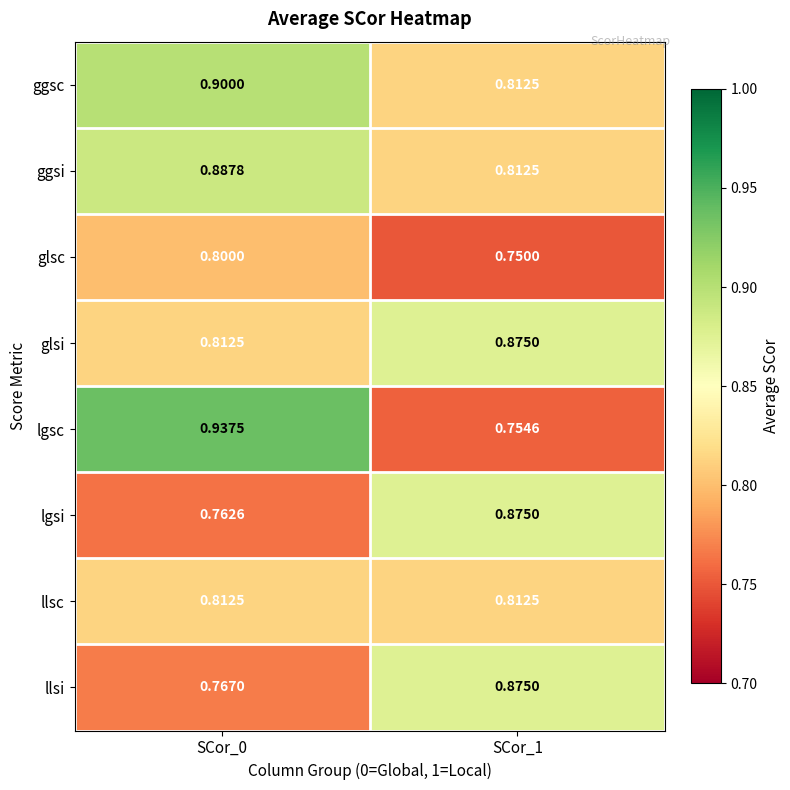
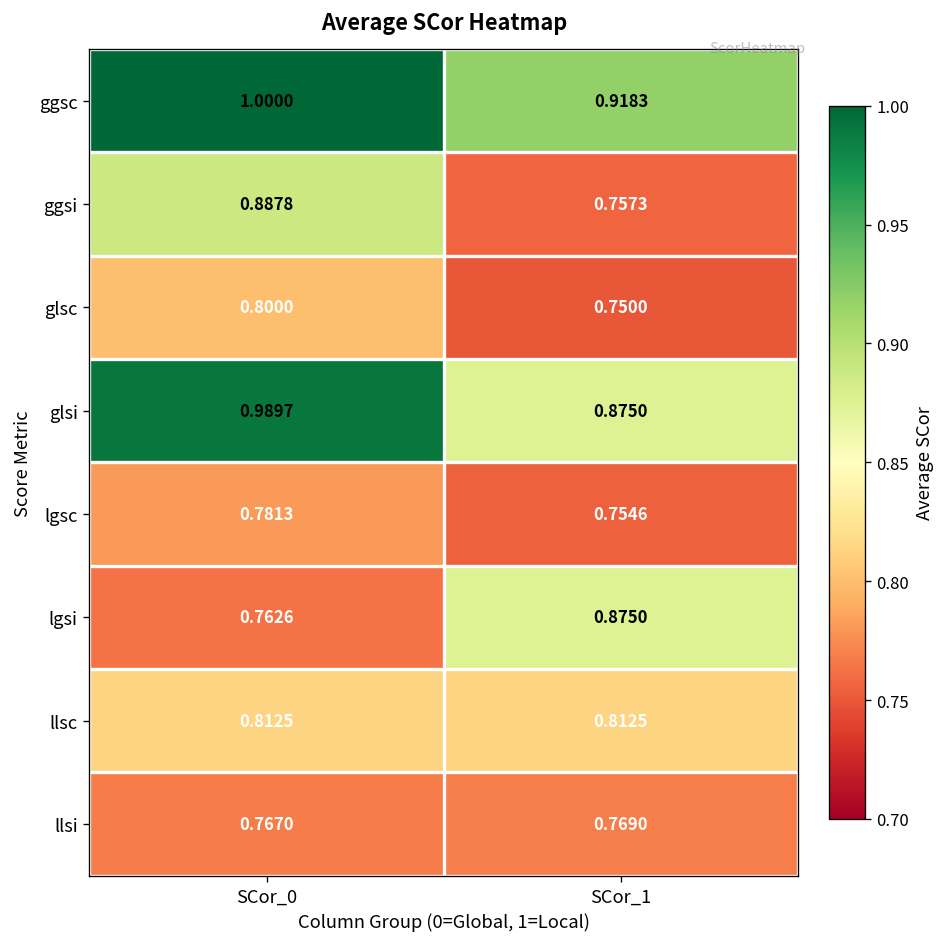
  {
    "ggsc": {
-     "SCor_0": 0.9000,
-     "SCor_1": 0.8125
+     "SCor_0": 1.0000,
+     "SCor_1": 0.9183
    },
    "ggsi": {
      "SCor_0": 0.8878,
-     "SCor_1": 0.8125
+     "SCor_1": 0.7573
    },
    "glsc": {
      "SCor_0": 0.8000,
      "SCor_1": 0.7500
    },
    "glsi": {
-     "SCor_0": 0.8125,
+     "SCor_0": 0.9897,
      "SCor_1": 0.8750
    },
    "lgsc": {
-     "SCor_0": 0.9375,
+     "SCor_0": 0.7813,
      "SCor_1": 0.7546
    },
    "lgsi": {
      "SCor_0": 0.7626,
      "SCor_1": 0.8750
    },
    "llsc": {
      "SCor_0": 0.8125,
      "SCor_1": 0.8125
    },
    "llsi": {
      "SCor_0": 0.7670,
-     "SCor_1": 0.8750
+     "SCor_1": 0.7690
    }
  }
